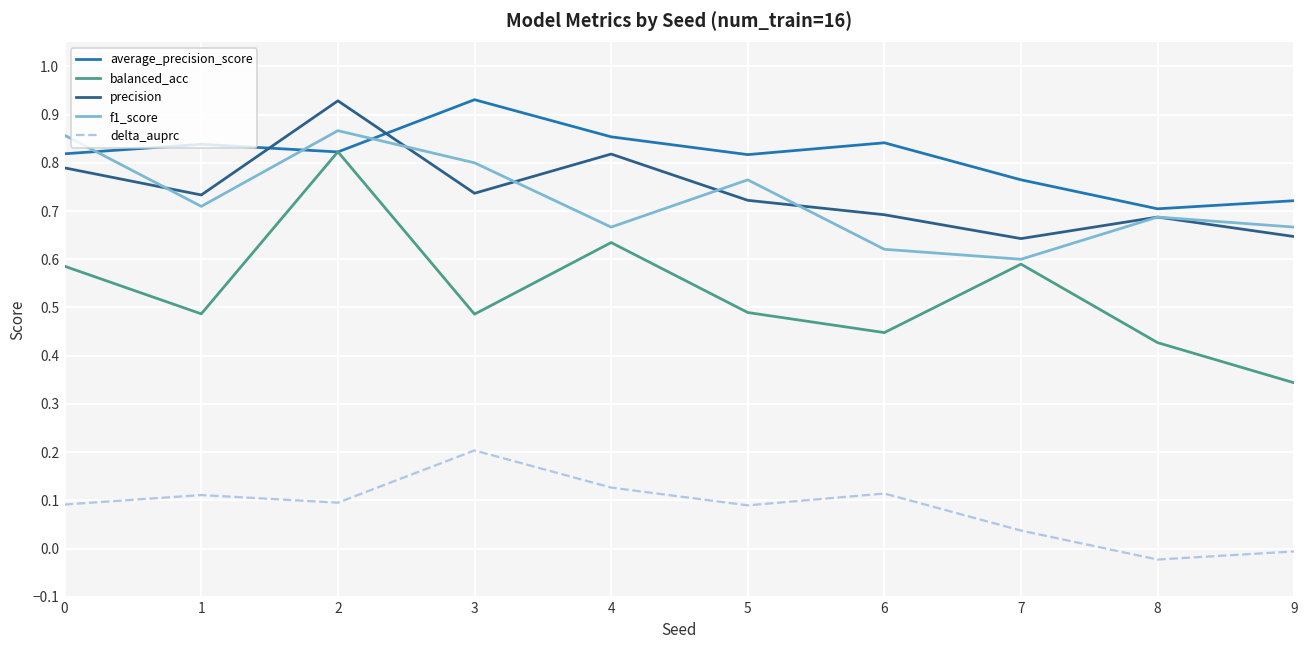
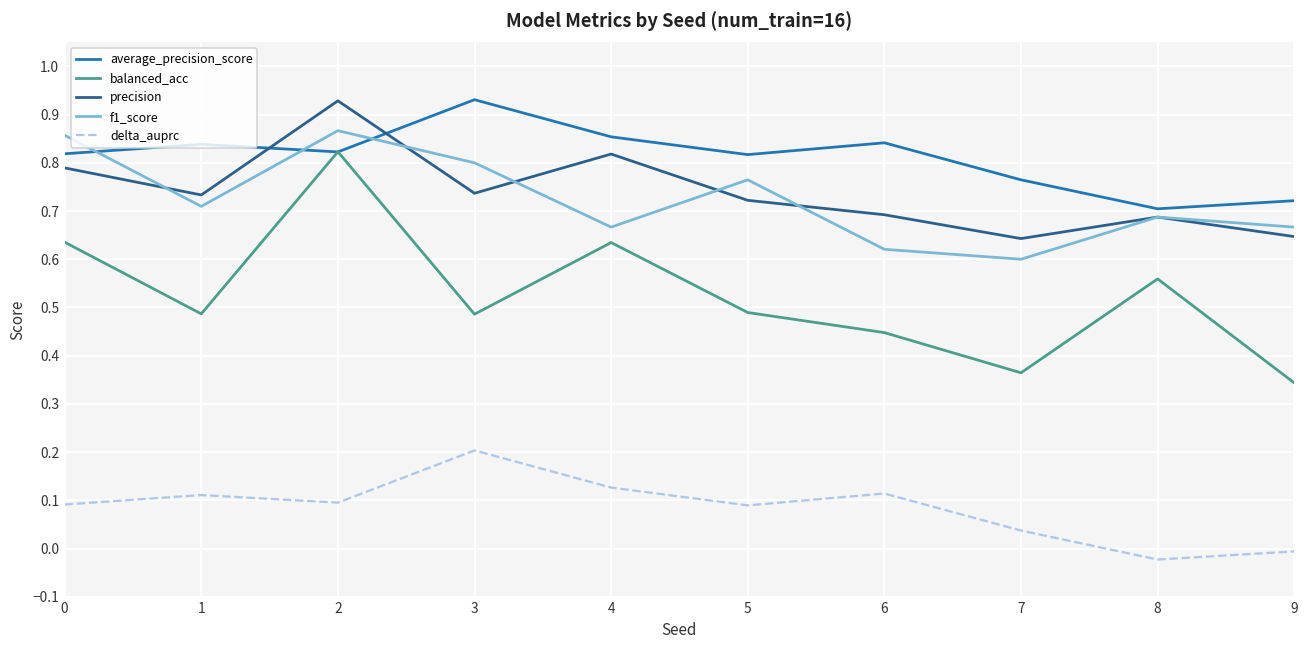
  {
    "balanced_acc": {
-     "0": 0.59,
+     "0": 0.64,
      "1": 0.49,
      "3": 0.49,
      "4": 0.63,
      "5": 0.49,
      "6": 0.45,
-     "7": 0.59,
-     "8": 0.43,
+     "7": 0.36,
+     "8": 0.56,
      "9": 0.34
    }
  }
